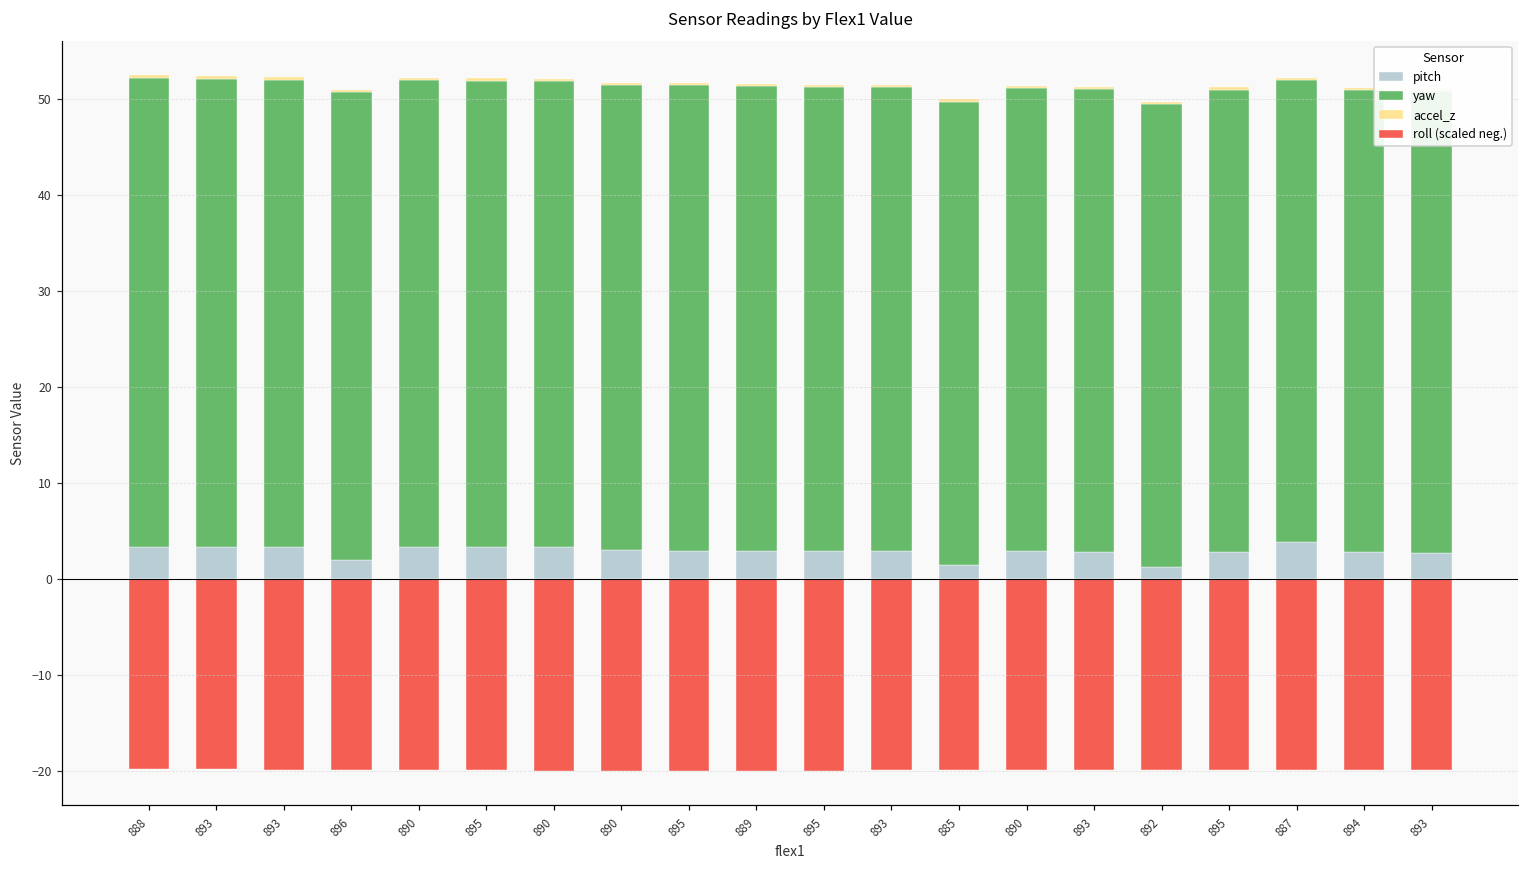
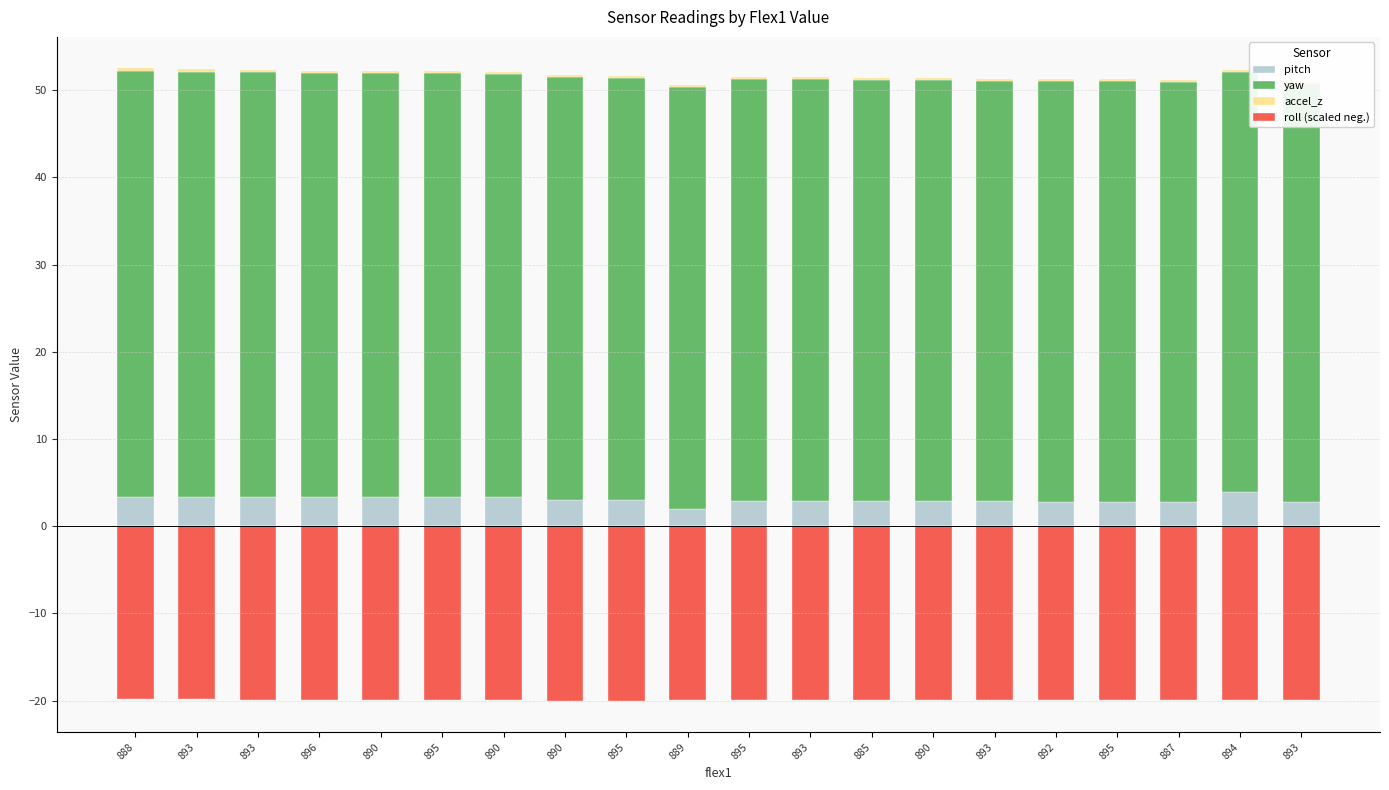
  {
    "pitch": {
      "888": 3,
-     "896": 2,
-     "889": 3,
-     "885": 1,
-     "892": 1,
-     "887": 4,
-     "894": 3
+     "896": 3,
+     "889": 2,
+     "885": 3,
+     "892": 3,
+     "887": 3,
+     "894": 4
    },
    "yaw": {
      "888": 49,
      "896": 49,
      "889": 48,
      "885": 48,
      "892": 48,
      "887": 48,
      "894": 48
    },
    "roll (scaled neg.)": {
      "888": -20,
      "896": -20,
      "889": -20,
      "885": -20,
      "892": -20,
      "887": -20,
      "894": -20
    }
  }
